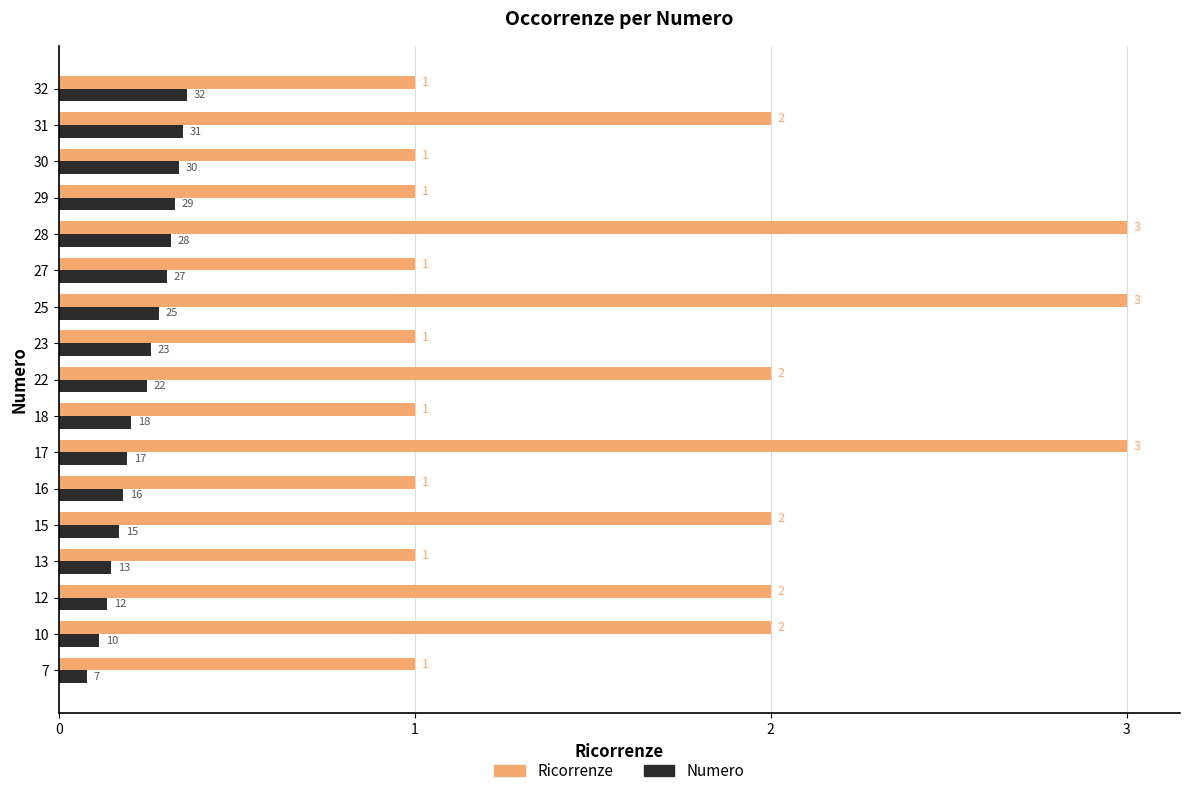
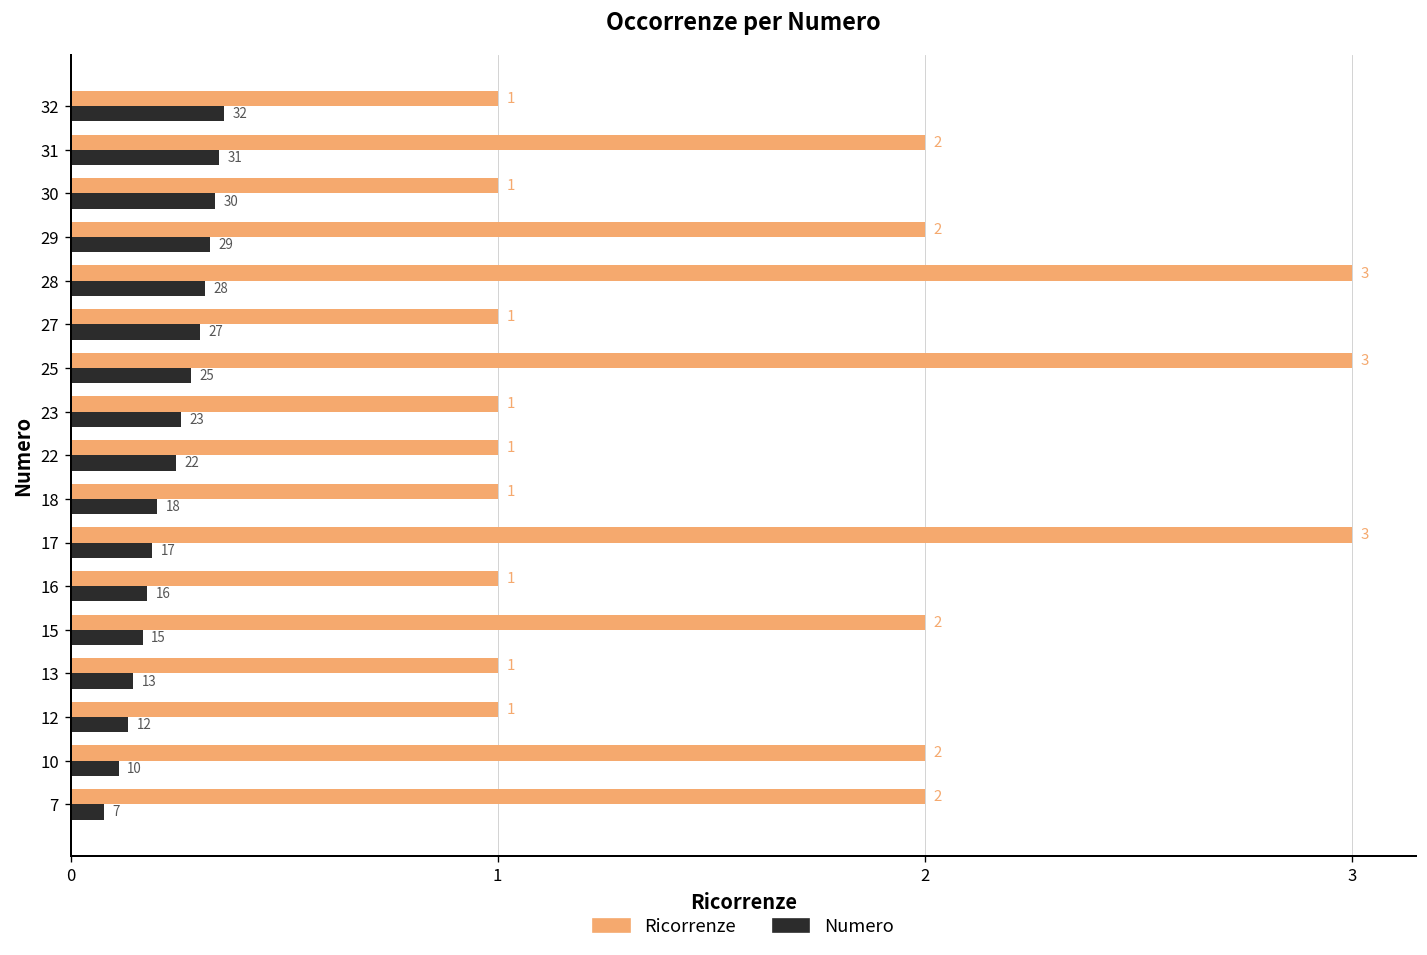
  {
    "Ricorrenze": {
      "32": 1,
      "31": 2,
      "30": 1,
-     "29": 1,
+     "29": 2,
      "28": 3,
      "27": 1,
      "25": 3,
      "23": 1,
-     "22": 2,
+     "22": 1,
      "18": 1,
      "17": 3,
      "16": 1,
      "15": 2,
      "13": 1,
-     "12": 2,
+     "12": 1,
      "10": 2,
-     "7": 1
+     "7": 2
    }
  }
